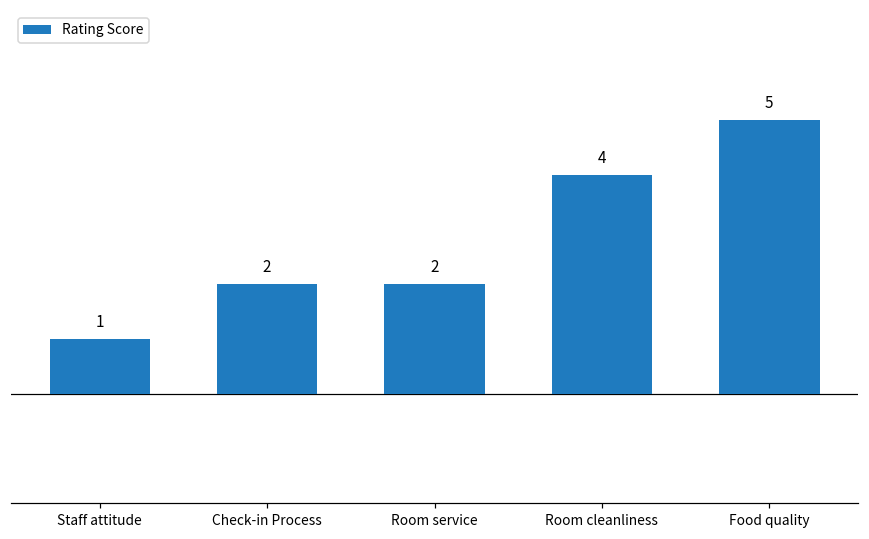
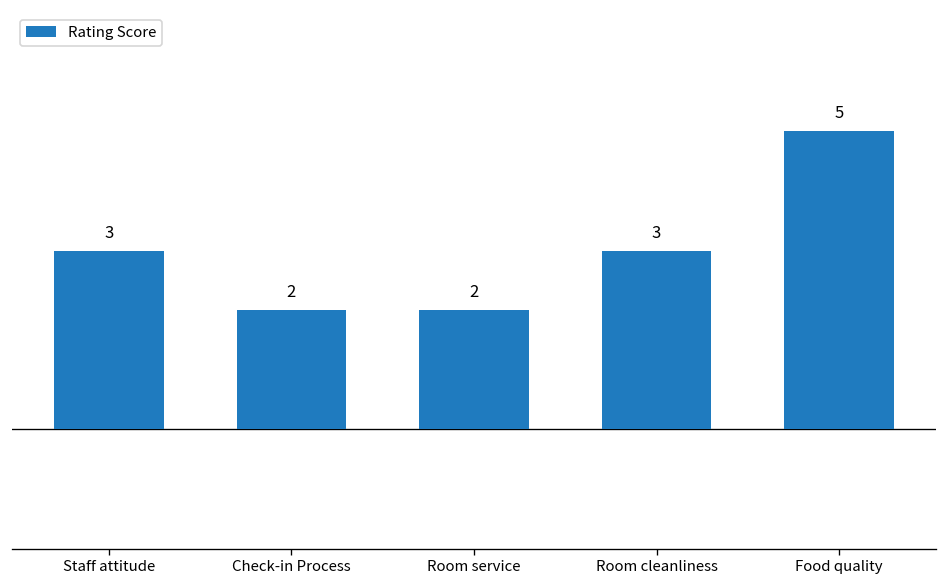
  {
-   "Staff attitude": 1,
+   "Staff attitude": 3,
    "Check-in Process": 2,
    "Room service": 2,
-   "Room cleanliness": 4,
+   "Room cleanliness": 3,
    "Food quality": 5
  }
